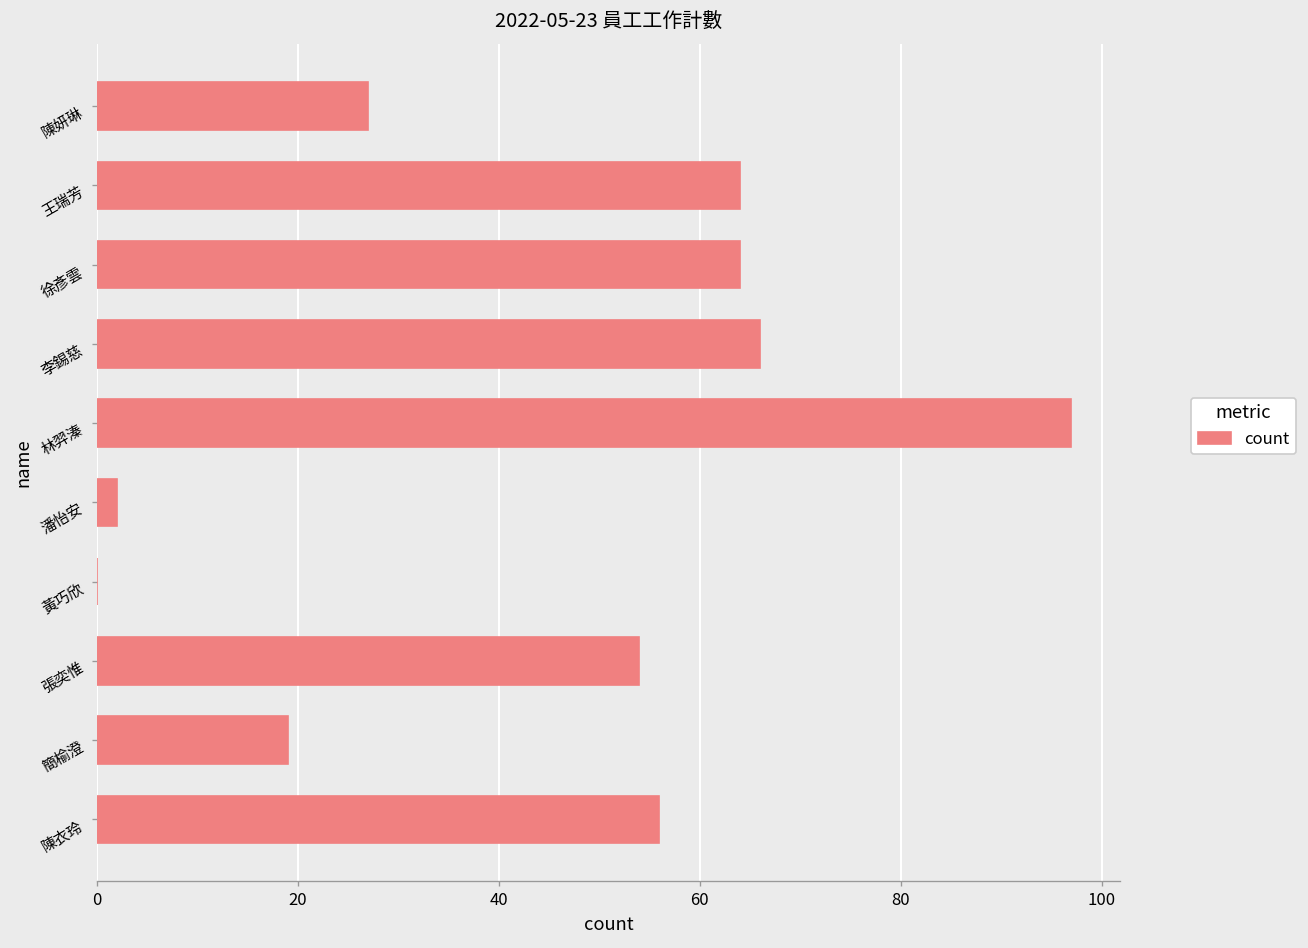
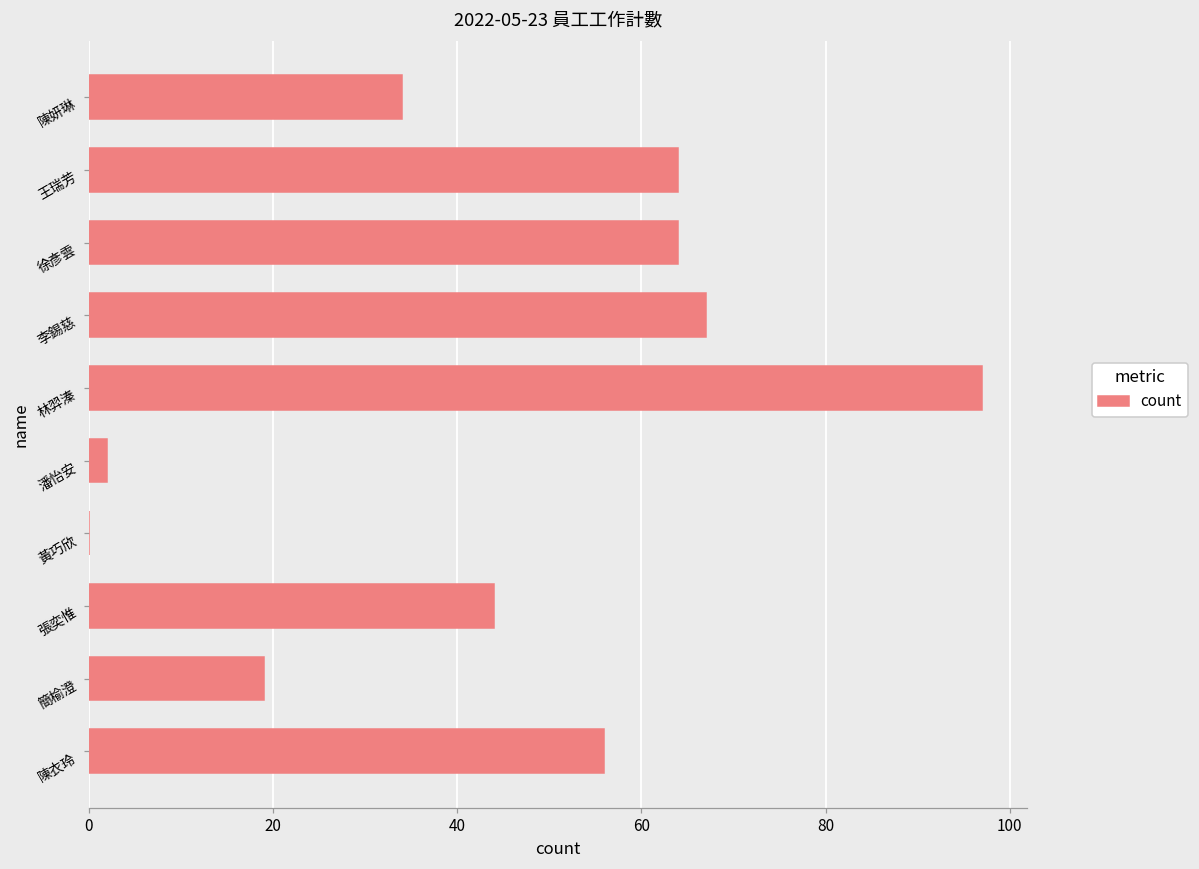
  {
-   "陳妍琳": 27,
+   "陳妍琳": 34,
    "王瑞芳": 64,
    "徐彥雲": 64,
-   "李錫慈": 66,
+   "李錫慈": 67,
    "林羿溱": 97,
    "潘怡安": 2,
    "黃巧欣": 0,
-   "張奕惟": 54,
+   "張奕惟": 44,
    "簡榆澄": 19,
    "陳衣玲": 56
  }
